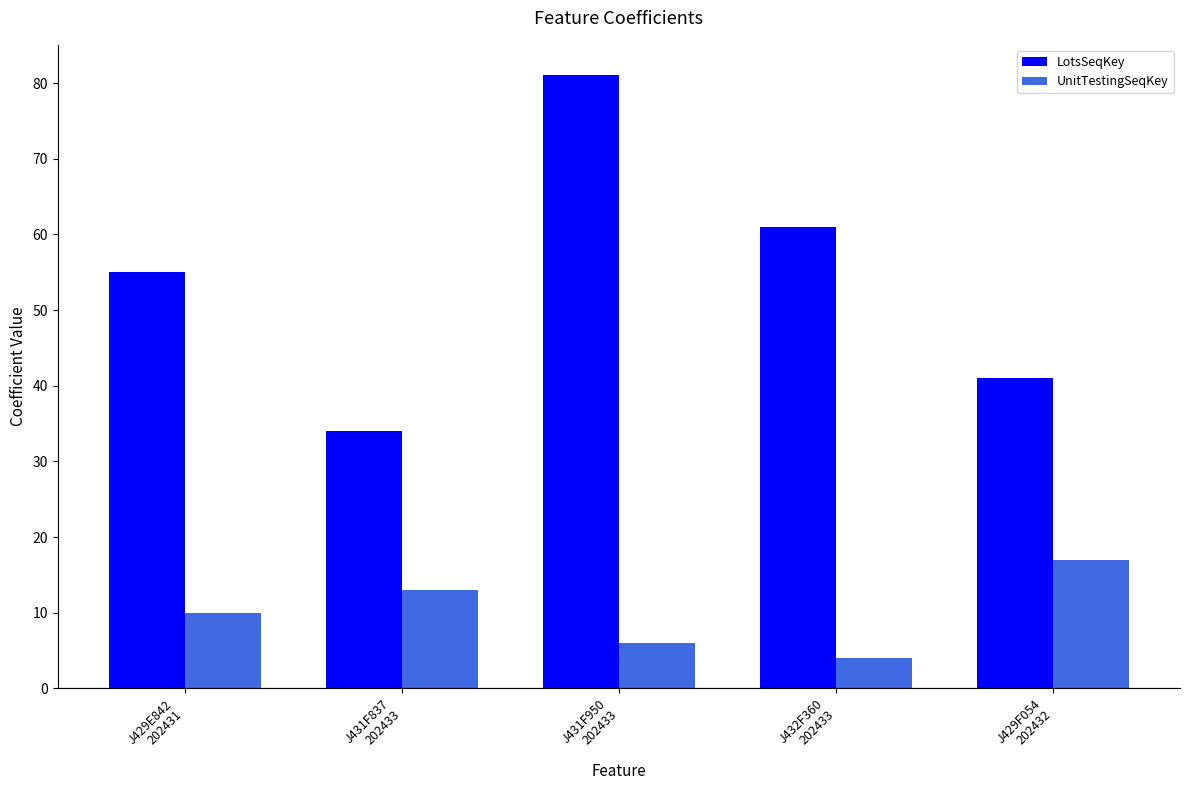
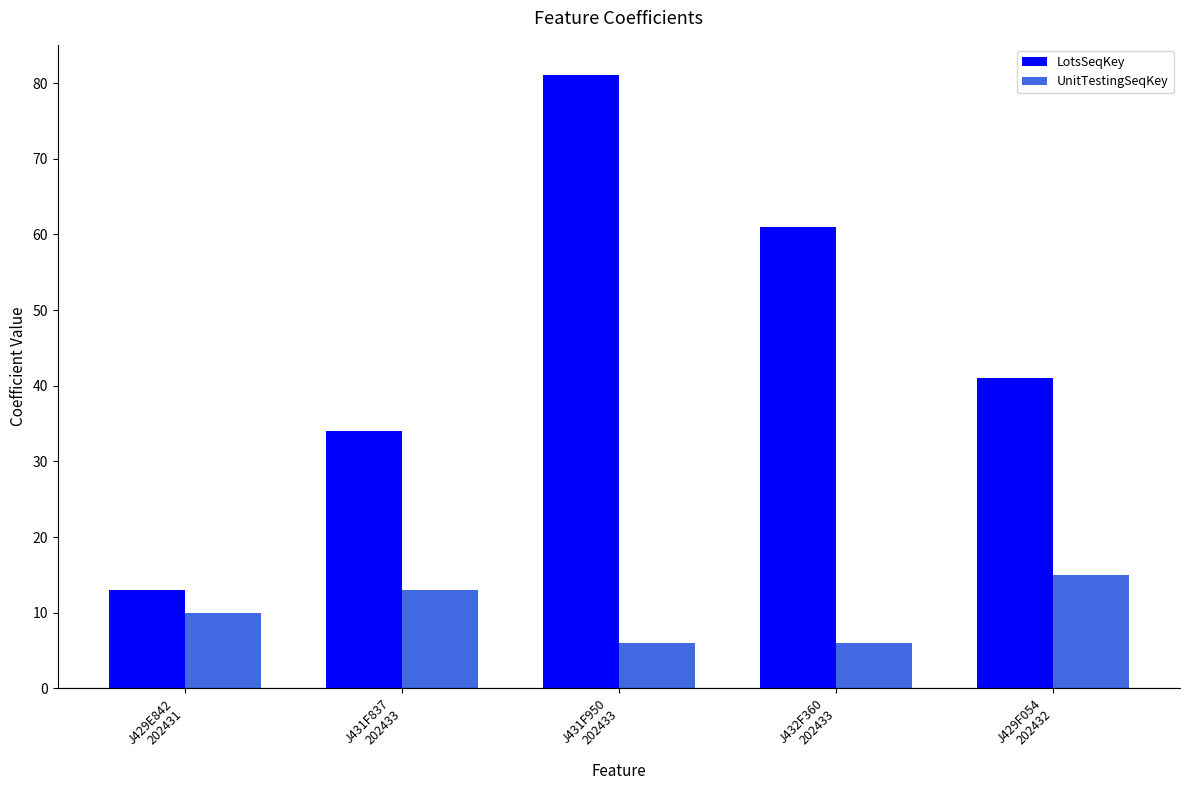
  {
    "LotsSeqKey": {
-     "J429E842 202431": 55,
+     "J429E842 202431": 13,
      "J431F837 202433": 34,
      "J431F950 202433": 81,
      "J432F360 202433": 61,
      "J429F054 202432": 41
    },
    "UnitTestingSeqKey": {
      "J429E842 202431": 10,
      "J431F837 202433": 13,
      "J431F950 202433": 6,
-     "J432F360 202433": 4,
-     "J429F054 202432": 17
+     "J432F360 202433": 6,
+     "J429F054 202432": 15
    }
  }
